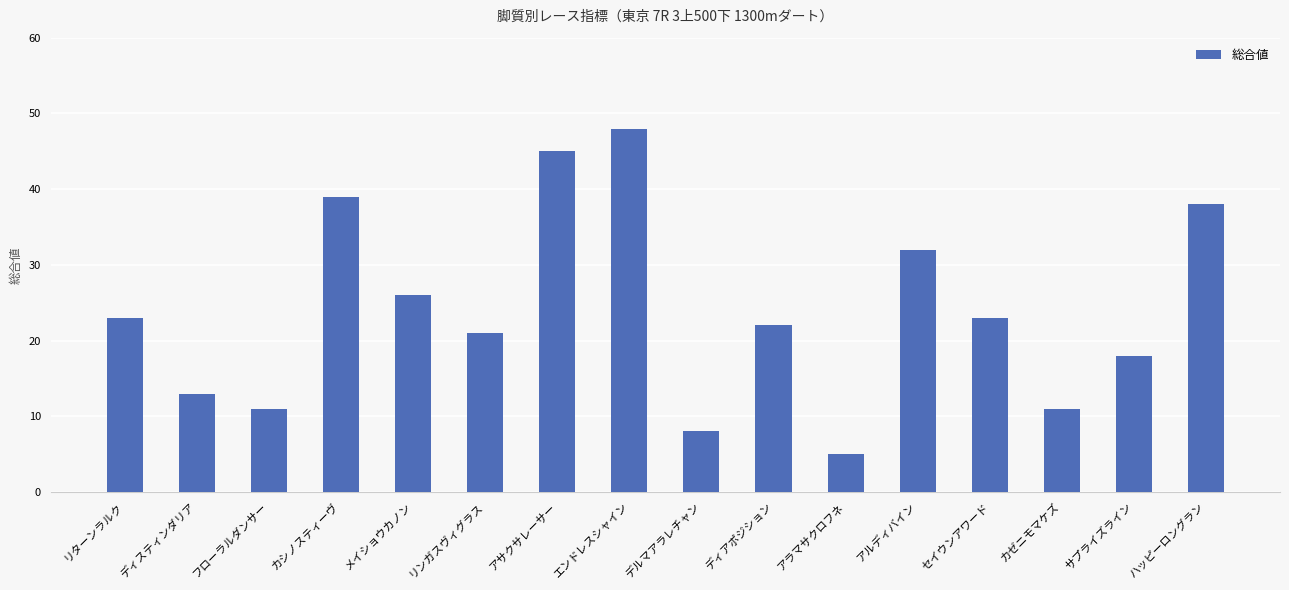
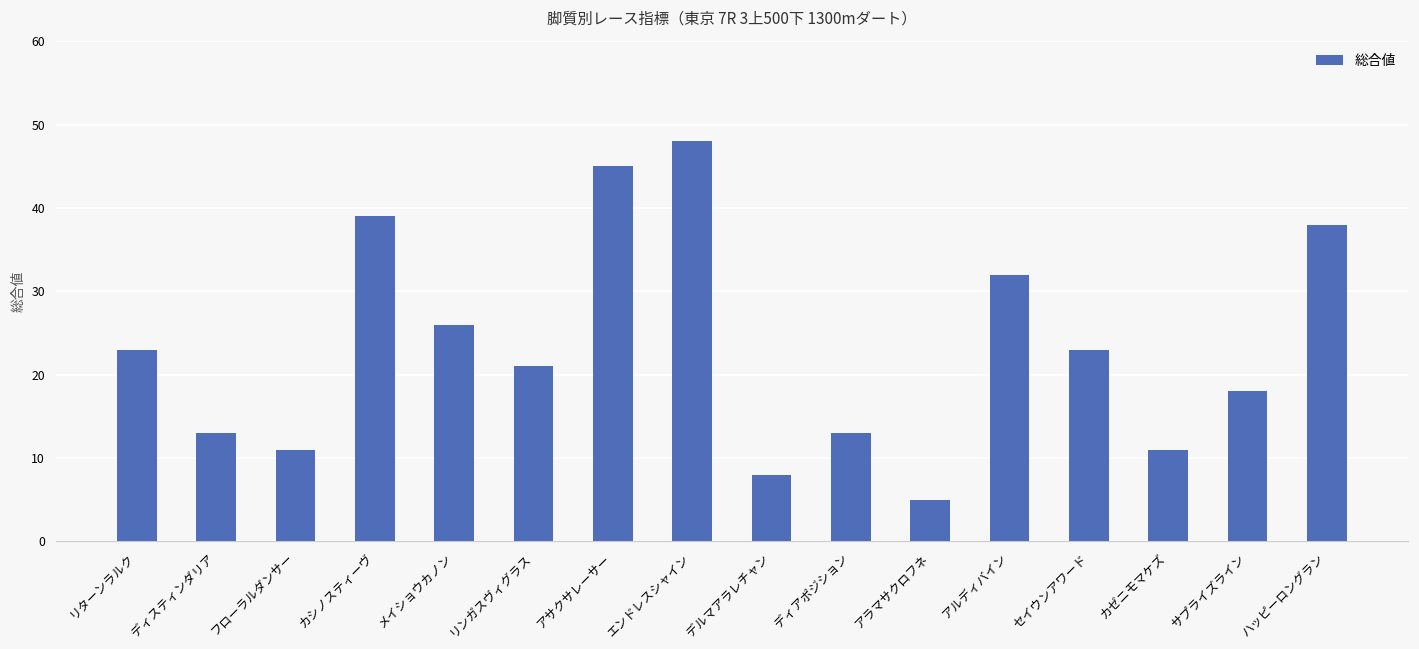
  {
    "リターンラルク": 23,
    "ディスティンダリア": 13,
    "フローラルダンサー": 11,
    "カシノスティーヴ": 39,
    "メイショウカノン": 26,
    "リンガスヴィグラス": 21,
    "アサクサレーサー": 45,
    "エンドレスシャイン": 48,
    "デルマアラレチャン": 8,
-   "ディアポジション": 22,
+   "ディアポジション": 13,
    "アラマサクロフネ": 5,
    "アルディバイン": 32,
    "セイウンアワード": 23,
    "カゼニモマケズ": 11,
    "サプライズライン": 18,
    "ハッピーロングラン": 38
  }
